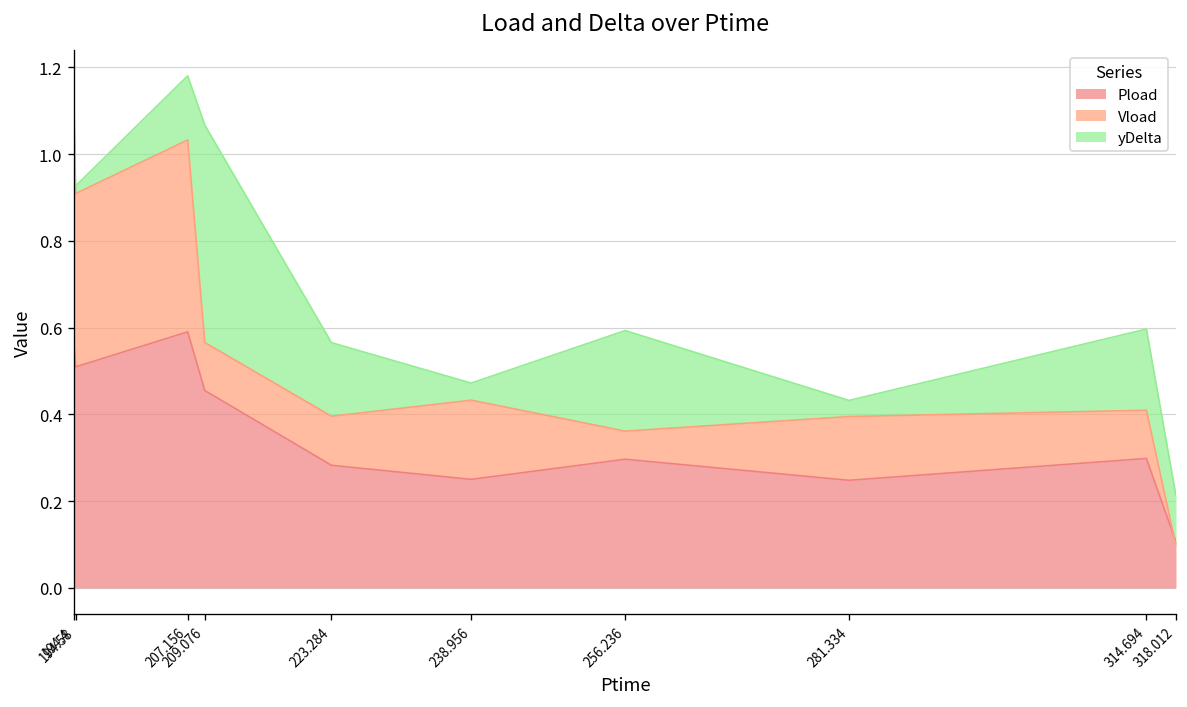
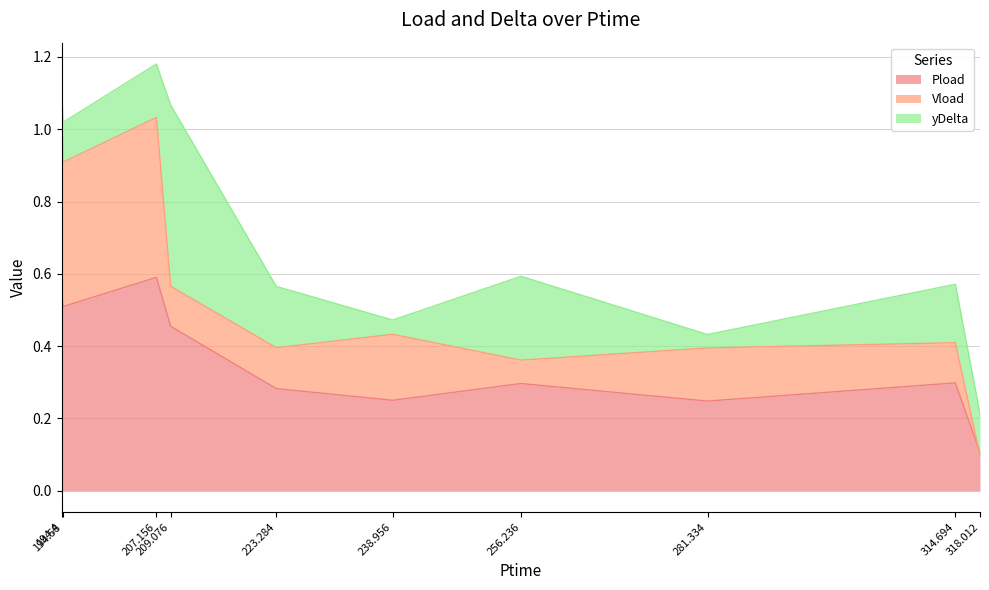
  {
    "yDelta": {
      "194.4": 0.05,
-     "194.58": 0.02,
+     "194.58": 0.11,
      "207.156": 0.15,
      "209.076": 0.50,
      "223.284": 0.17,
      "238.956": 0.04,
      "256.236": 0.23,
      "281.334": 0.04,
-     "314.694": 0.19,
+     "314.694": 0.16,
      "318.012": 0.21
    }
  }
